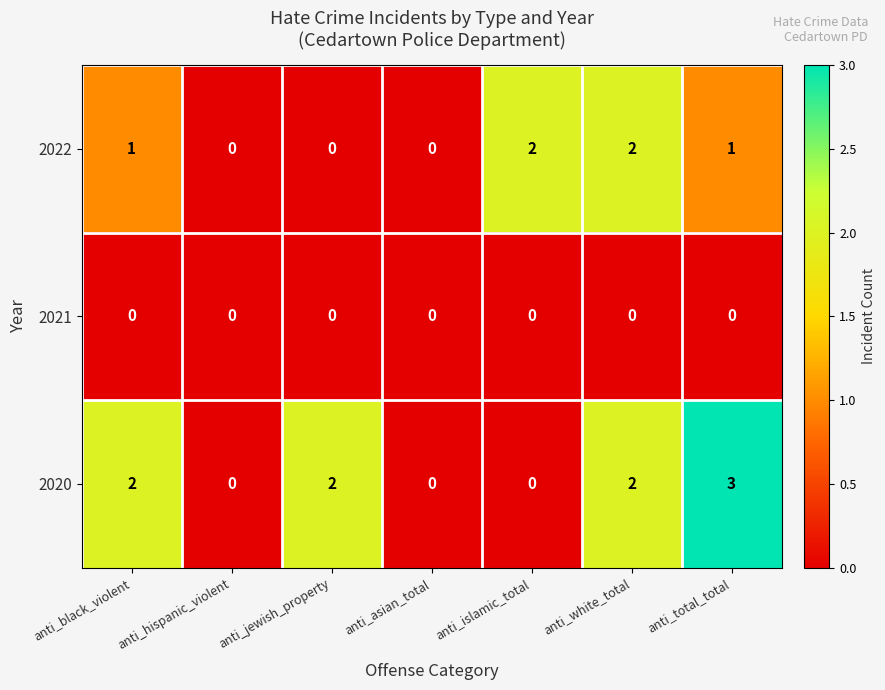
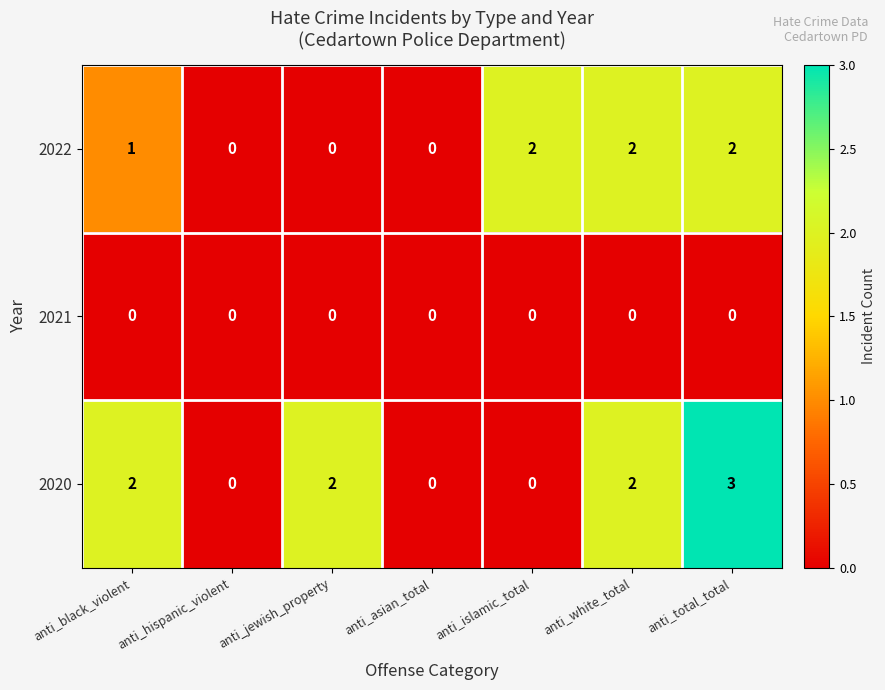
  {
    "2022": {
      "anti_black_violent": 1,
      "anti_hispanic_violent": 0,
      "anti_jewish_property": 0,
      "anti_asian_total": 0,
      "anti_islamic_total": 2,
      "anti_white_total": 2,
-     "anti_total_total": 1
+     "anti_total_total": 2
    },
    "2021": {
      "anti_black_violent": 0,
      "anti_hispanic_violent": 0,
      "anti_jewish_property": 0,
      "anti_asian_total": 0,
      "anti_islamic_total": 0,
      "anti_white_total": 0,
      "anti_total_total": 0
    },
    "2020": {
      "anti_black_violent": 2,
      "anti_hispanic_violent": 0,
      "anti_jewish_property": 2,
      "anti_asian_total": 0,
      "anti_islamic_total": 0,
      "anti_white_total": 2,
      "anti_total_total": 3
    }
  }
